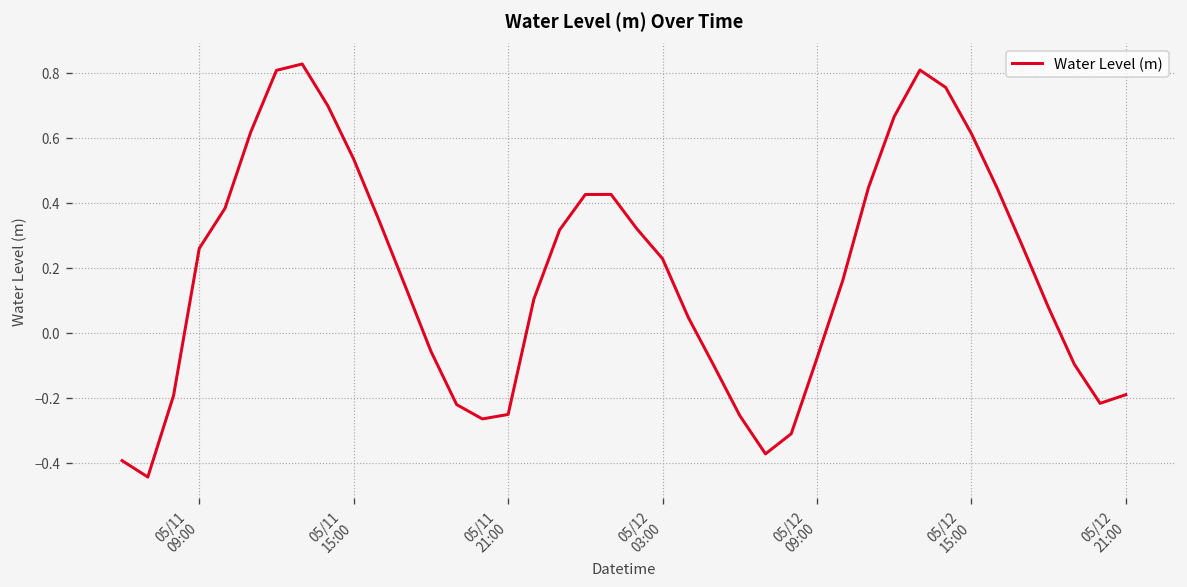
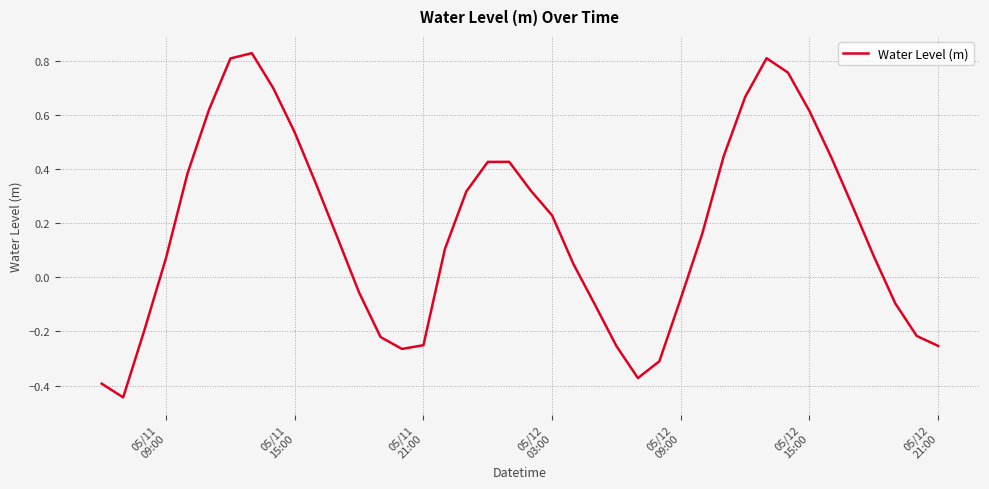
  {
-   "05/11 09:00": 0.26,
+   "05/11 09:00": 0.07,
    "05/11 15:00": 0.53,
    "05/11 21:00": -0.25,
    "05/12 03:00": 0.23,
    "05/12 09:00": -0.08,
    "05/12 15:00": 0.61,
-   "05/12 21:00": -0.19
+   "05/12 21:00": -0.25
  }
